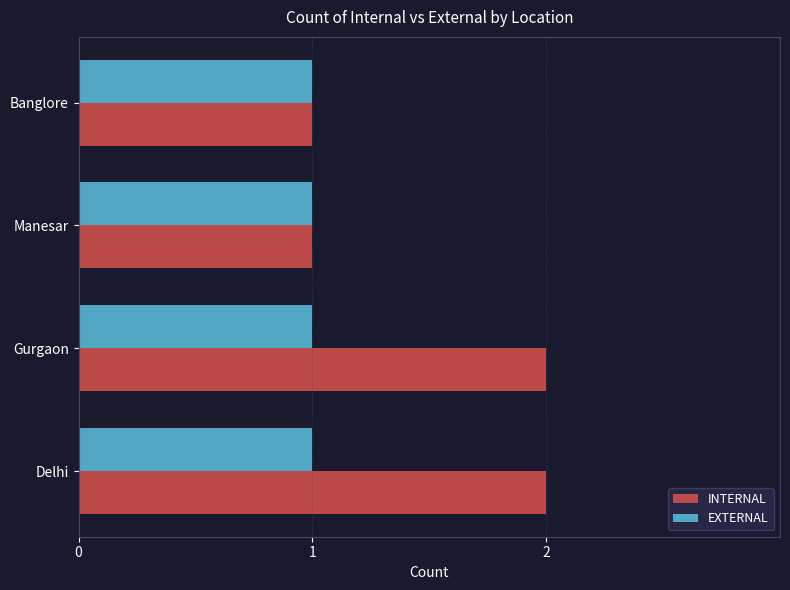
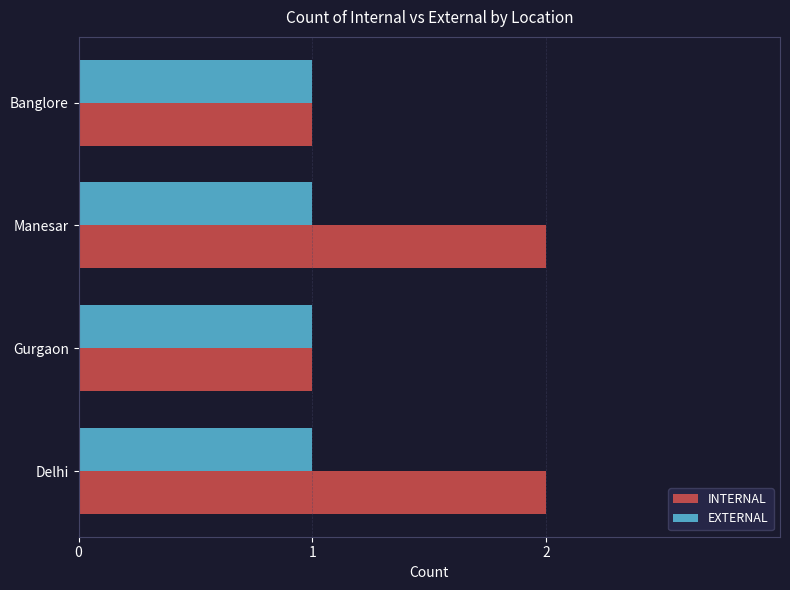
  {
    "INTERNAL": {
      "Banglore": 1,
-     "Manesar": 1,
-     "Gurgaon": 2,
+     "Manesar": 2,
+     "Gurgaon": 1,
      "Delhi": 2
    },
    "EXTERNAL": {
      "Banglore": 1,
      "Manesar": 1,
      "Gurgaon": 1,
      "Delhi": 1
    }
  }
